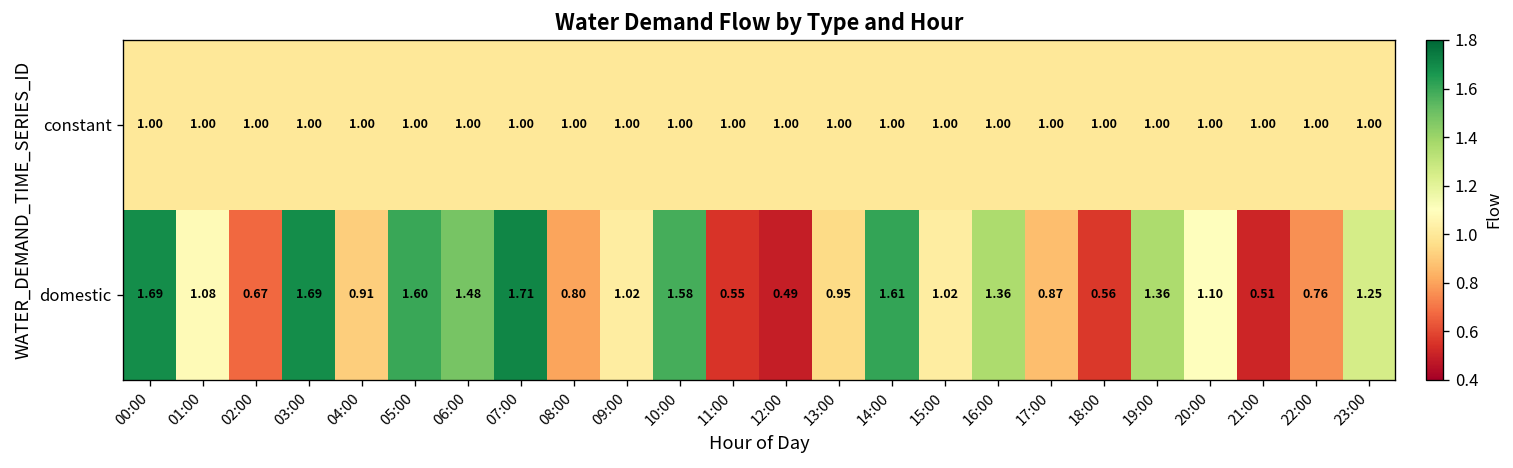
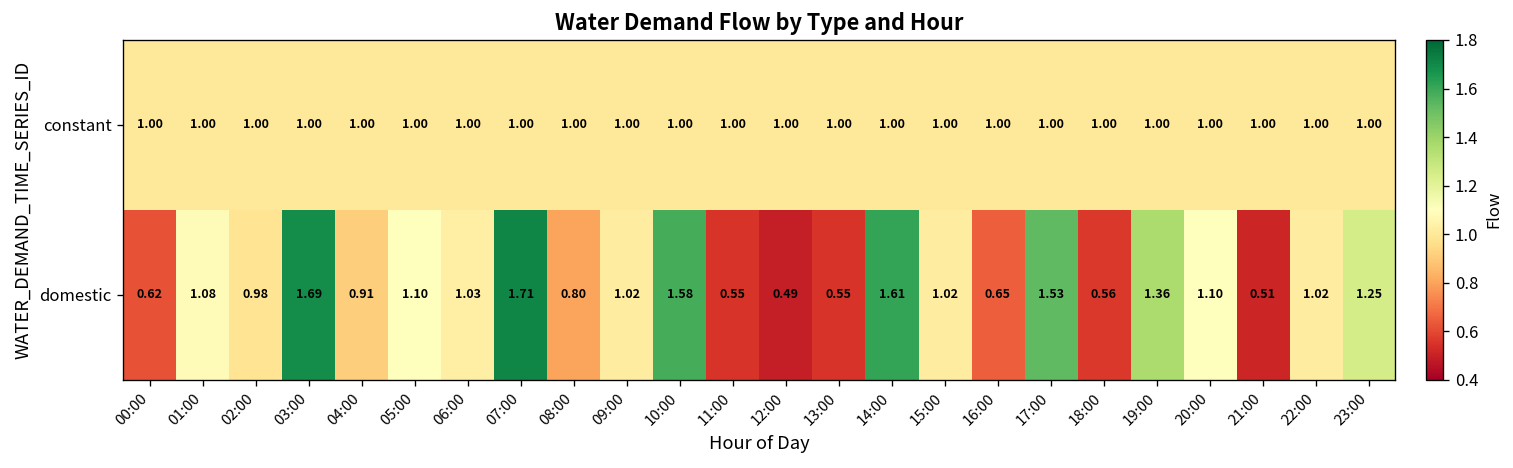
  {
    "constant": {
      "00:00": 1.00,
      "01:00": 1.00,
      "02:00": 1.00,
      "03:00": 1.00,
      "04:00": 1.00,
      "05:00": 1.00,
      "06:00": 1.00,
      "07:00": 1.00,
      "08:00": 1.00,
      "09:00": 1.00,
      "10:00": 1.00,
      "11:00": 1.00,
      "12:00": 1.00,
      "13:00": 1.00,
      "14:00": 1.00,
      "15:00": 1.00,
      "16:00": 1.00,
      "17:00": 1.00,
      "18:00": 1.00,
      "19:00": 1.00,
      "20:00": 1.00,
      "21:00": 1.00,
      "22:00": 1.00,
      "23:00": 1.00
    },
    "domestic": {
-     "00:00": 1.69,
+     "00:00": 0.62,
      "01:00": 1.08,
-     "02:00": 0.67,
+     "02:00": 0.98,
      "03:00": 1.69,
      "04:00": 0.91,
-     "05:00": 1.60,
-     "06:00": 1.48,
+     "05:00": 1.10,
+     "06:00": 1.03,
      "07:00": 1.71,
      "08:00": 0.80,
      "09:00": 1.02,
      "10:00": 1.58,
      "11:00": 0.55,
      "12:00": 0.49,
-     "13:00": 0.95,
+     "13:00": 0.55,
      "14:00": 1.61,
      "15:00": 1.02,
-     "16:00": 1.36,
-     "17:00": 0.87,
+     "16:00": 0.65,
+     "17:00": 1.53,
      "18:00": 0.56,
      "19:00": 1.36,
      "20:00": 1.10,
      "21:00": 0.51,
-     "22:00": 0.76,
+     "22:00": 1.02,
      "23:00": 1.25
    }
  }
